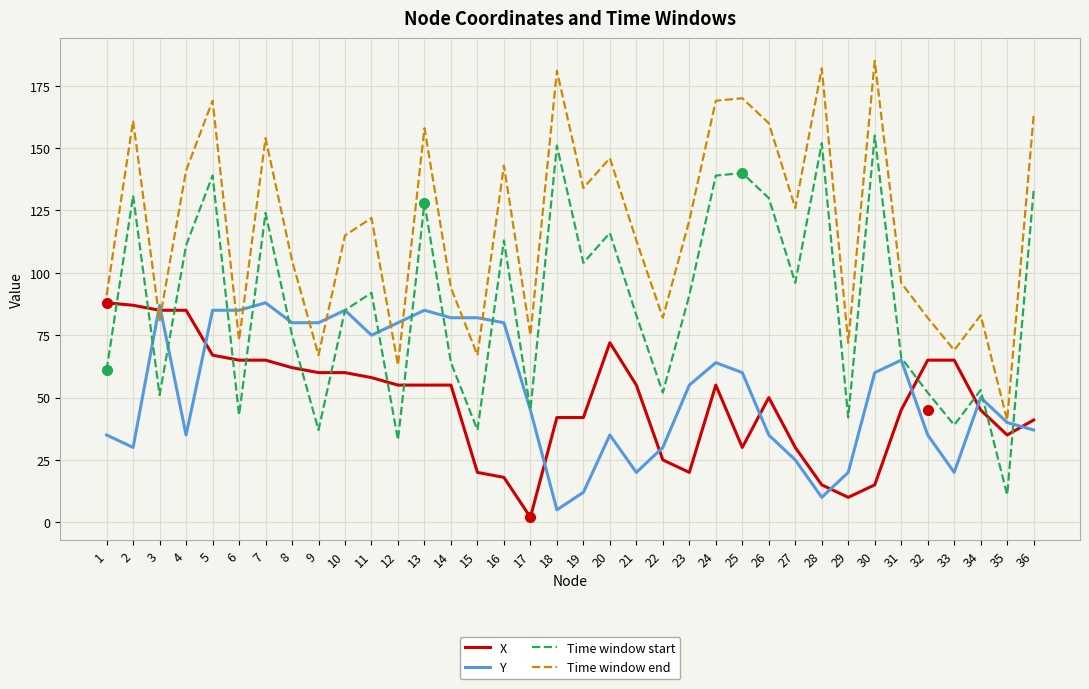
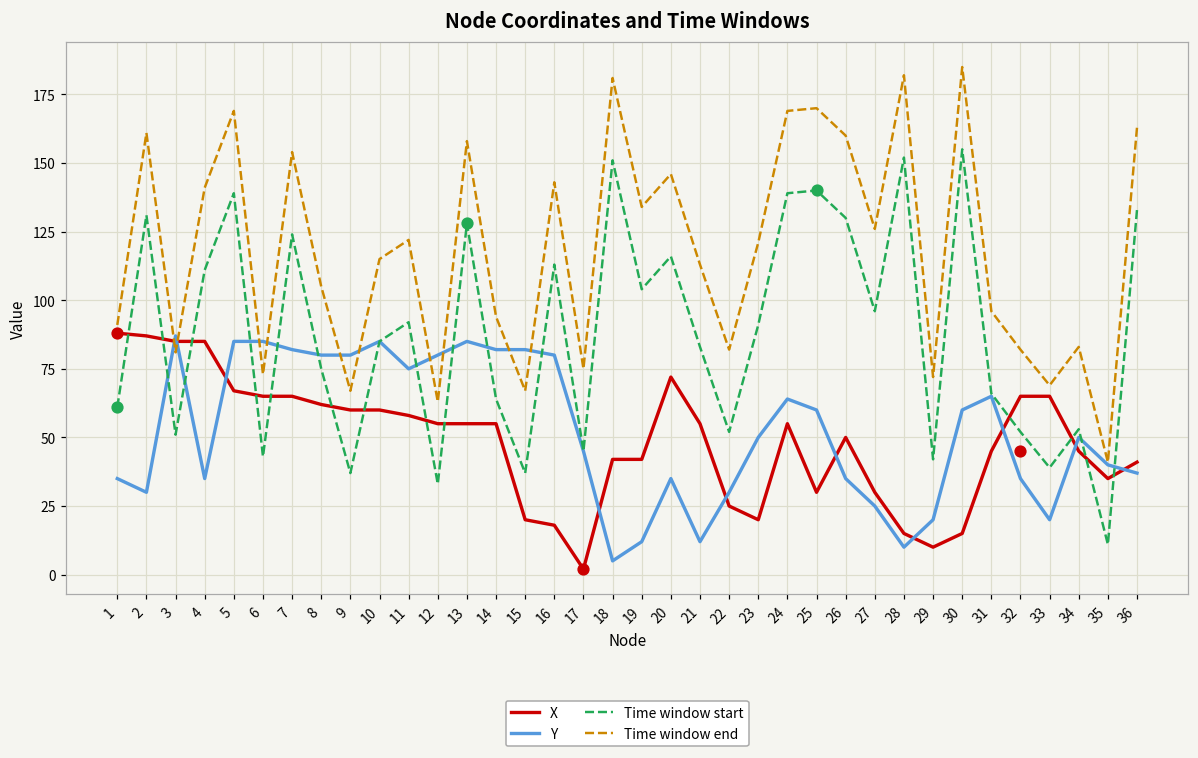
  {
    "Y": {
      "1": 35,
      "2": 30,
      "3": 87,
      "4": 35,
      "5": 85,
      "6": 85,
-     "7": 88,
+     "7": 82,
      "8": 80,
      "9": 80,
      "11": 75,
      "12": 80,
      "13": 85,
      "14": 82,
      "15": 82,
      "16": 80,
      "18": 5,
      "19": 12,
      "20": 35,
-     "21": 20,
+     "21": 12,
      "22": 30,
-     "23": 55,
+     "23": 50,
      "24": 64,
      "25": 60,
      "26": 35,
      "27": 25,
      "28": 10,
      "29": 20,
      "30": 60,
      "32": 35,
      "33": 20,
      "34": 50,
      "36": 37
    },
    "Time window end": {
      "1": 91,
      "2": 161,
      "3": 81,
      "4": 141,
      "5": 169,
      "6": 73,
      "7": 154,
      "8": 105,
      "9": 67,
      "10": 115,
      "11": 122,
      "12": 63,
      "13": 158,
      "14": 94,
      "15": 67,
      "16": 143,
      "17": 75,
      "18": 181,
      "19": 134,
      "20": 146,
      "21": 113,
      "22": 82,
      "23": 121,
      "24": 169,
      "25": 170,
      "26": 160,
      "27": 126,
      "28": 182,
      "29": 72,
      "30": 185,
      "31": 96,
      "32": 82,
      "33": 69,
      "34": 83,
      "36": 163
    }
  }
